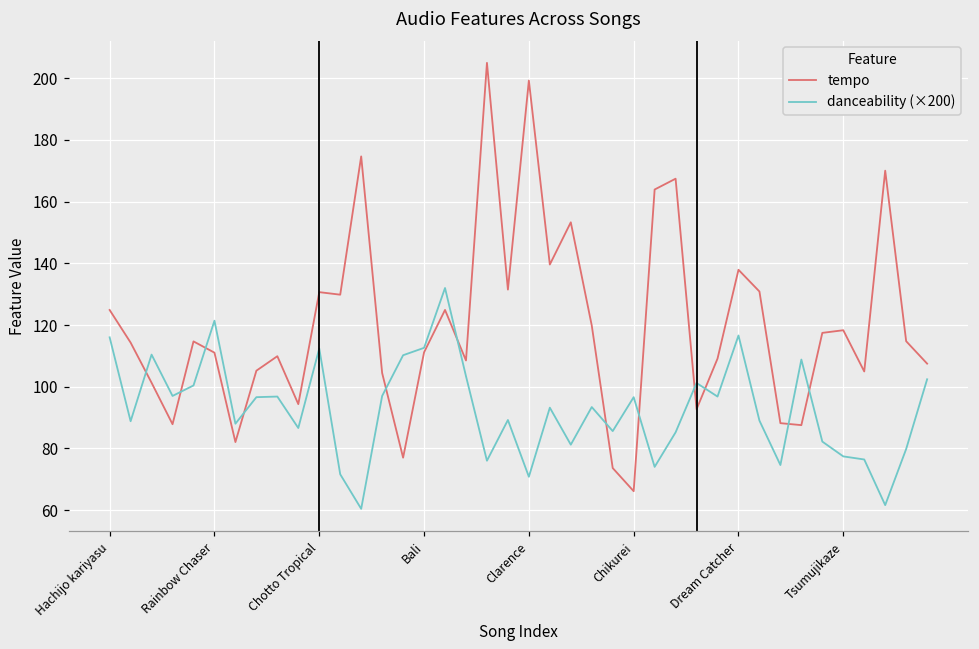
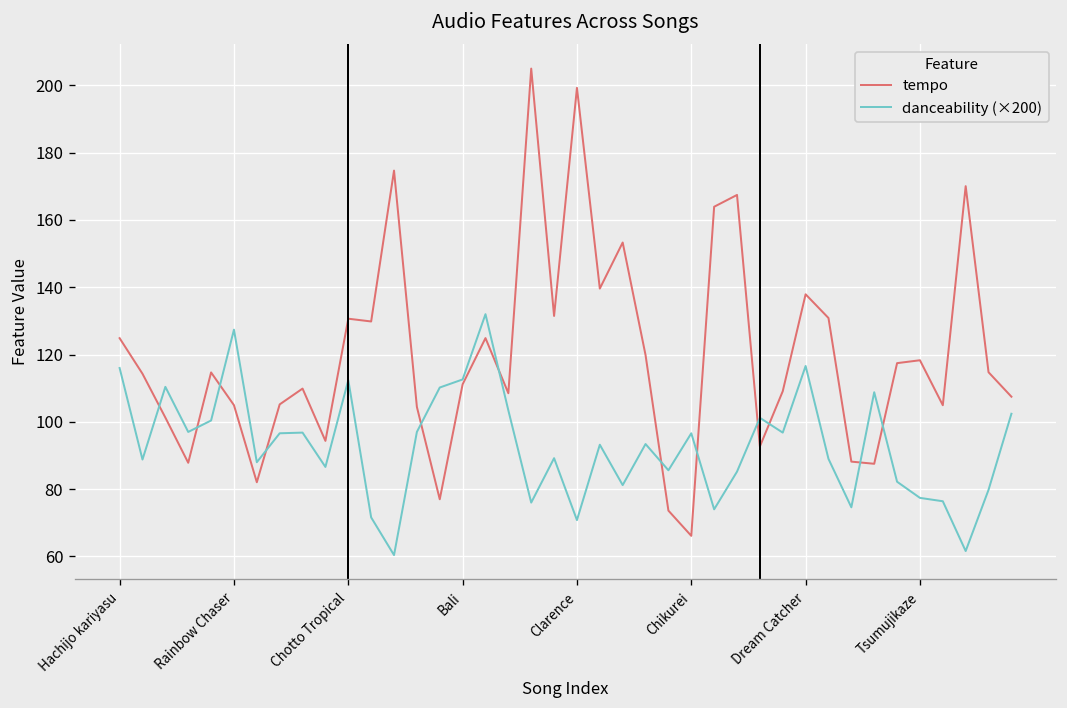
  {
    "tempo": {
      "Hachijo kariyasu": 125,
-     "Rainbow Chaser": 111,
+     "Rainbow Chaser": 105,
      "Chotto Tropical": 131,
      "Bali": 111,
      "Clarence": 199,
      "Chikurei": 66,
      "Dream Catcher": 138,
      "Tsumujikaze": 118
    },
    "danceability (×200)": {
      "Hachijo kariyasu": 116,
-     "Rainbow Chaser": 121,
+     "Rainbow Chaser": 127,
      "Chotto Tropical": 112,
      "Bali": 113,
      "Clarence": 71,
      "Chikurei": 97,
      "Dream Catcher": 117,
      "Tsumujikaze": 77
    }
  }
